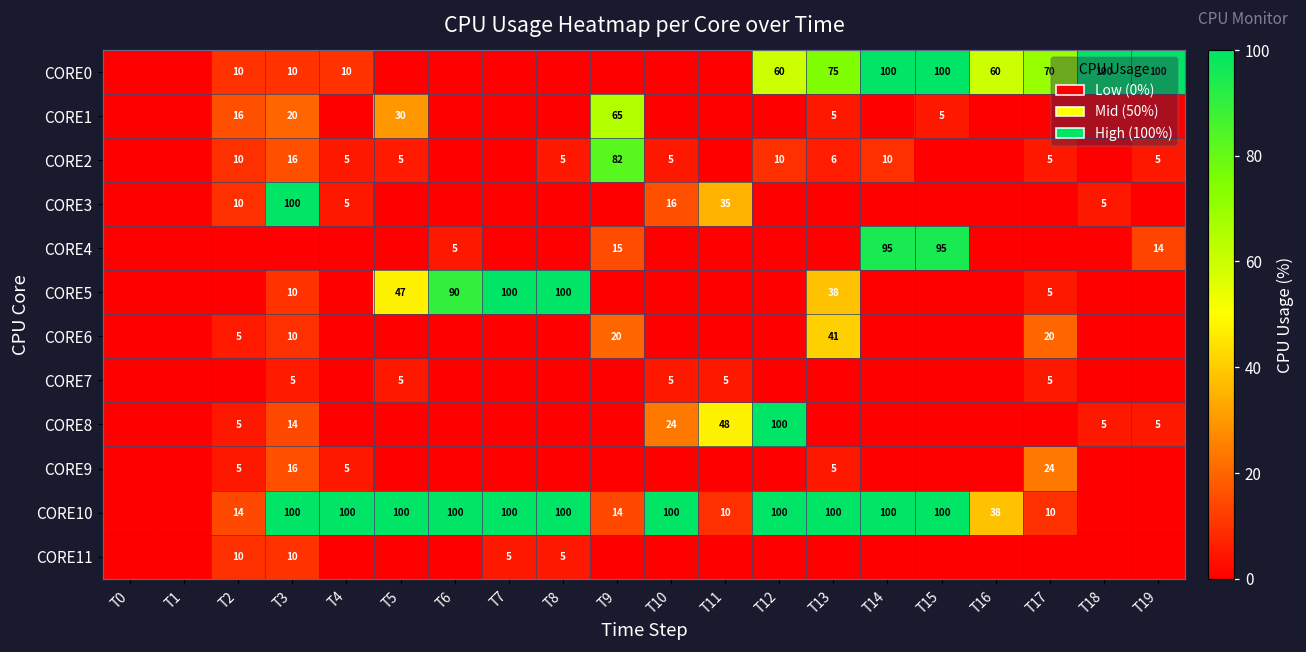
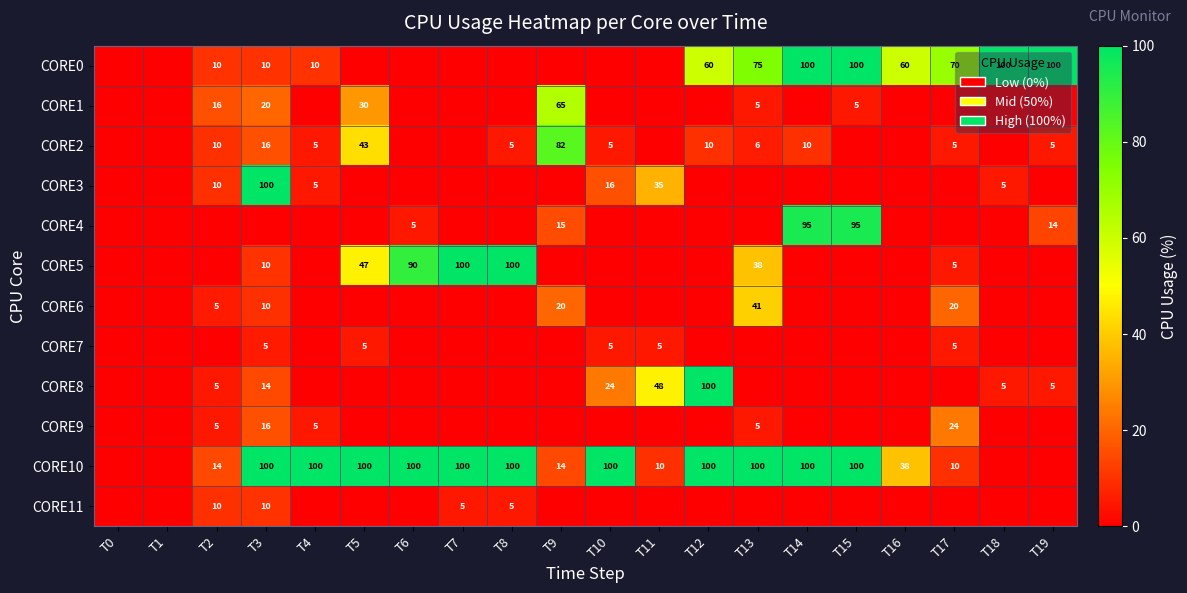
  {
    "CORE0": {
      "T2": 10,
      "T3": 10,
      "T4": 10,
      "T12": 60,
      "T13": 75,
      "T14": 100,
      "T15": 100,
      "T16": 60
    },
    "CORE1": {
      "T2": 16,
      "T3": 20,
      "T5": 30,
      "T9": 65,
      "T13": 5,
      "T15": 5
    },
    "CORE2": {
      "T2": 10,
      "T3": 16,
      "T4": 5,
-     "T5": 5,
+     "T5": 43,
      "T8": 5,
      "T9": 82,
      "T10": 5,
      "T12": 10,
      "T13": 6,
      "T14": 10,
      "T17": 5,
      "T19": 5
    },
    "CORE3": {
      "T2": 10,
      "T3": 100,
      "T4": 5,
      "T10": 16,
      "T11": 35,
      "T18": 5
    },
    "CORE4": {
      "T6": 5,
      "T9": 15,
      "T14": 95,
      "T15": 95,
      "T19": 14
    },
    "CORE5": {
      "T3": 10,
      "T5": 47,
      "T6": 90,
      "T7": 100,
      "T8": 100,
      "T13": 38,
      "T17": 5
    },
    "CORE6": {
      "T2": 5,
      "T3": 10,
      "T9": 20,
      "T13": 41,
      "T17": 20
    },
    "CORE7": {
      "T3": 5,
      "T5": 5,
      "T10": 5,
      "T11": 5,
      "T17": 5
    },
    "CORE8": {
      "T2": 5,
      "T3": 14,
      "T10": 24,
      "T11": 48,
      "T12": 100,
      "T18": 5,
      "T19": 5
    },
    "CORE9": {
      "T2": 5,
      "T3": 16,
      "T4": 5,
      "T13": 5,
      "T17": 24
    },
    "CORE10": {
      "T2": 14,
      "T3": 100,
      "T4": 100,
      "T5": 100,
      "T6": 100,
      "T7": 100,
      "T8": 100,
      "T9": 14,
      "T10": 100,
      "T11": 10,
      "T12": 100,
      "T13": 100,
      "T14": 100,
      "T15": 100,
      "T16": 38,
      "T17": 10
    },
    "CORE11": {
      "T2": 10,
      "T3": 10,
      "T7": 5,
      "T8": 5
    }
  }
